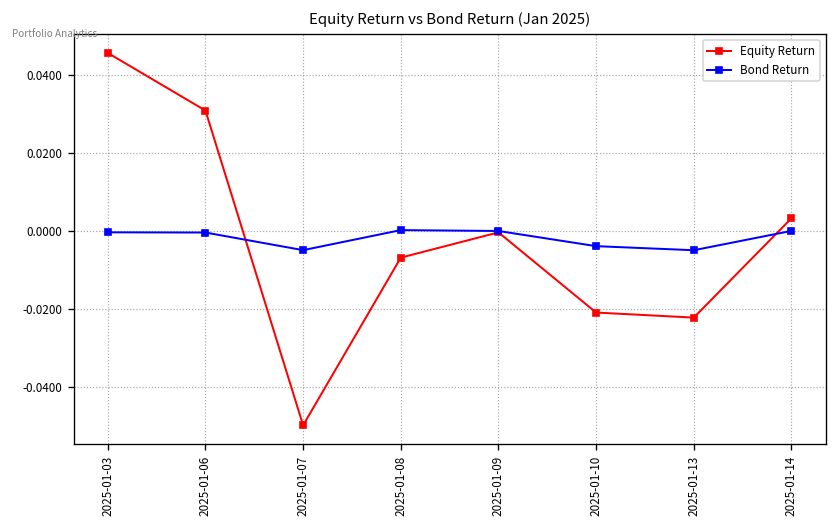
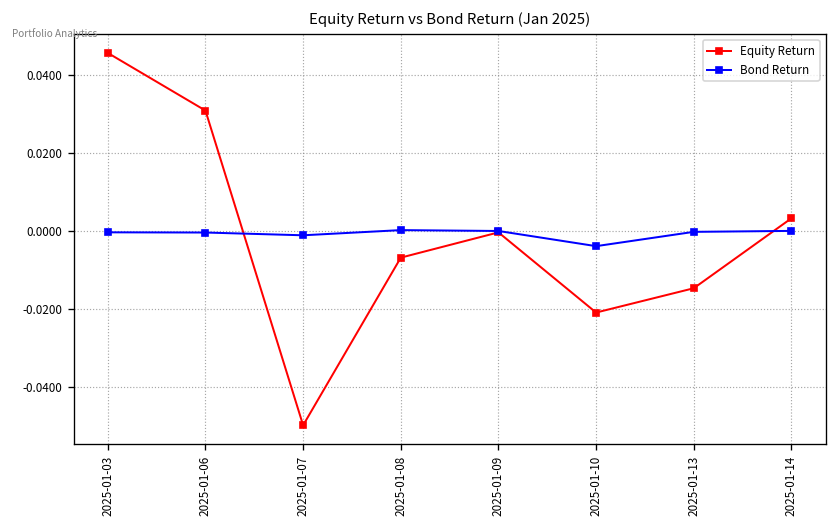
  {
    "Equity Return": {
      "2025-01-03": 0.046,
      "2025-01-06": 0.031,
      "2025-01-07": -0.050,
      "2025-01-08": -0.007,
      "2025-01-10": -0.021,
-     "2025-01-13": -0.022,
+     "2025-01-13": -0.015,
      "2025-01-14": 0.003
    },
    "Bond Return": {
      "2025-01-03": 0.000,
      "2025-01-06": 0.000,
-     "2025-01-07": -0.005,
+     "2025-01-07": -0.001,
      "2025-01-08": 0.000,
      "2025-01-10": -0.004,
-     "2025-01-13": -0.005,
+     "2025-01-13": 0.000,
      "2025-01-14": 0.000
    }
  }
